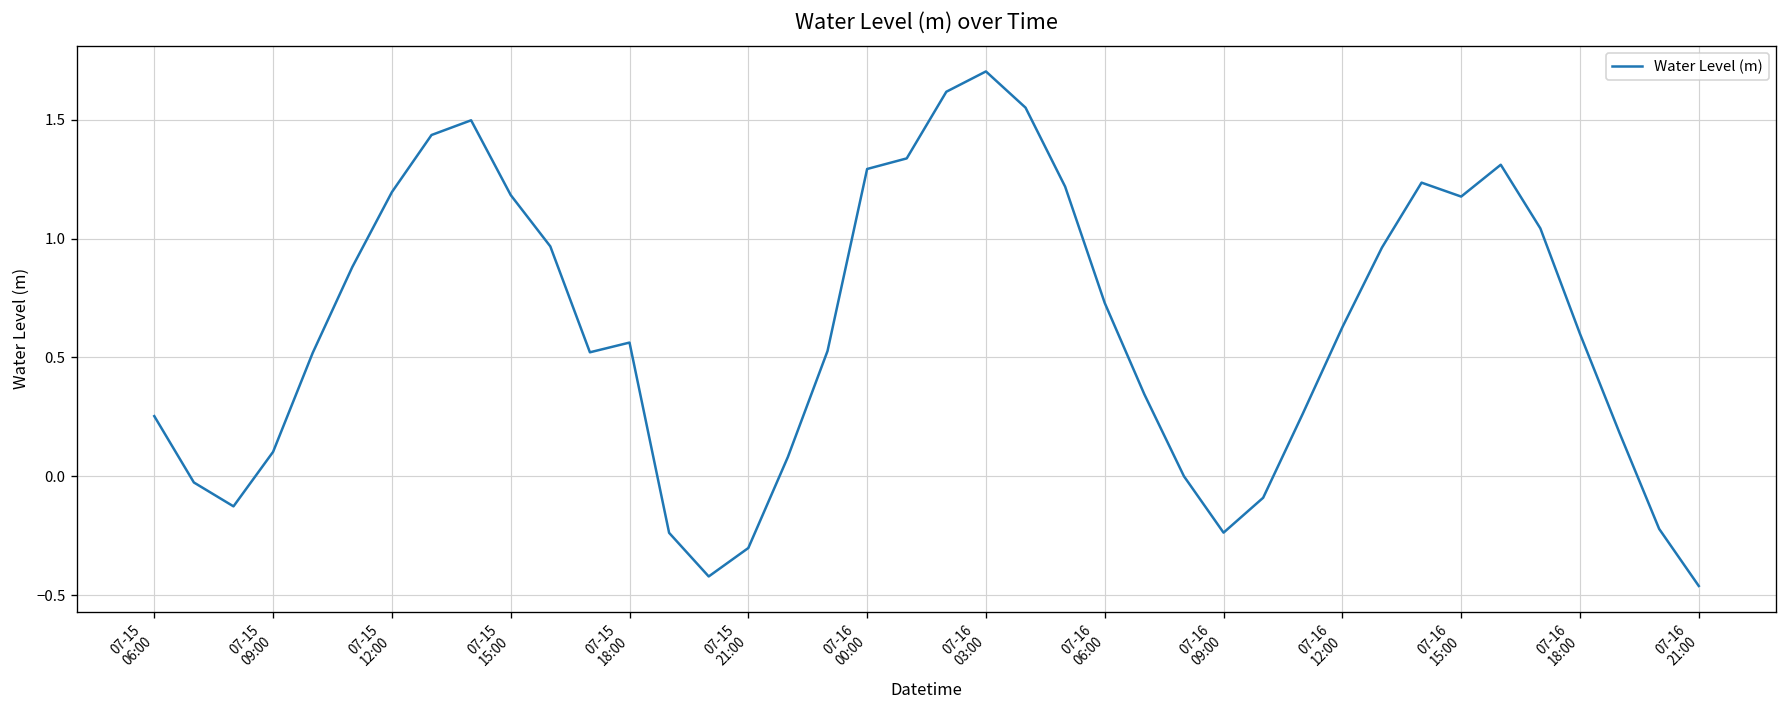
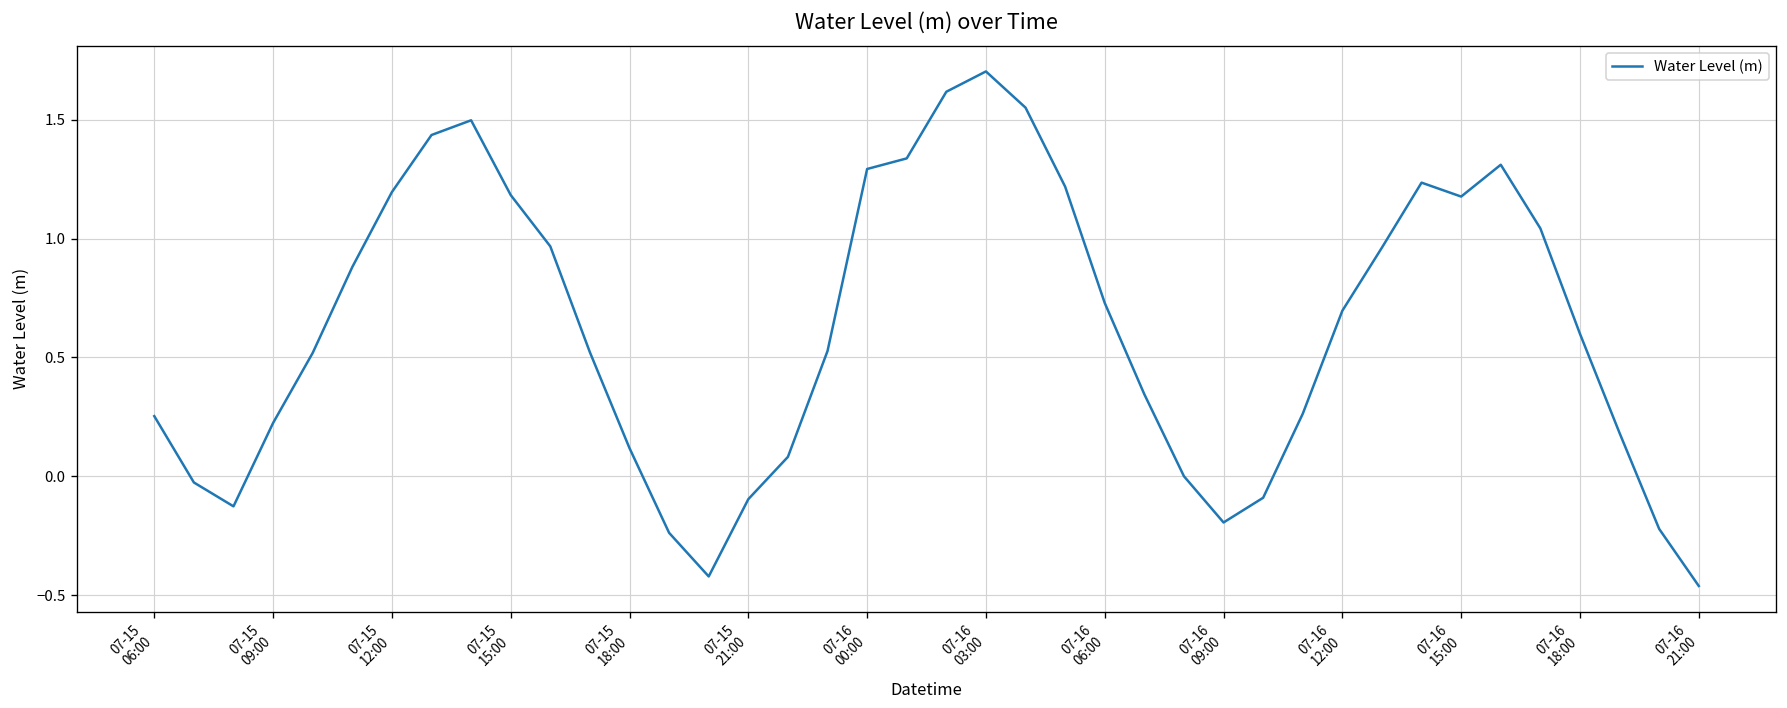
  {
    "07-15 06:00": 0.25,
-   "07-15 09:00": 0.10,
+   "07-15 09:00": 0.22,
    "07-15 12:00": 1.20,
    "07-15 15:00": 1.18,
-   "07-15 18:00": 0.56,
-   "07-15 21:00": -0.30,
+   "07-15 18:00": 0.12,
+   "07-15 21:00": -0.10,
    "07-16 00:00": 1.29,
    "07-16 03:00": 1.70,
    "07-16 06:00": 0.73,
-   "07-16 09:00": -0.24,
-   "07-16 12:00": 0.63,
+   "07-16 09:00": -0.19,
+   "07-16 12:00": 0.70,
    "07-16 15:00": 1.18,
    "07-16 18:00": 0.60,
    "07-16 21:00": -0.46
  }
